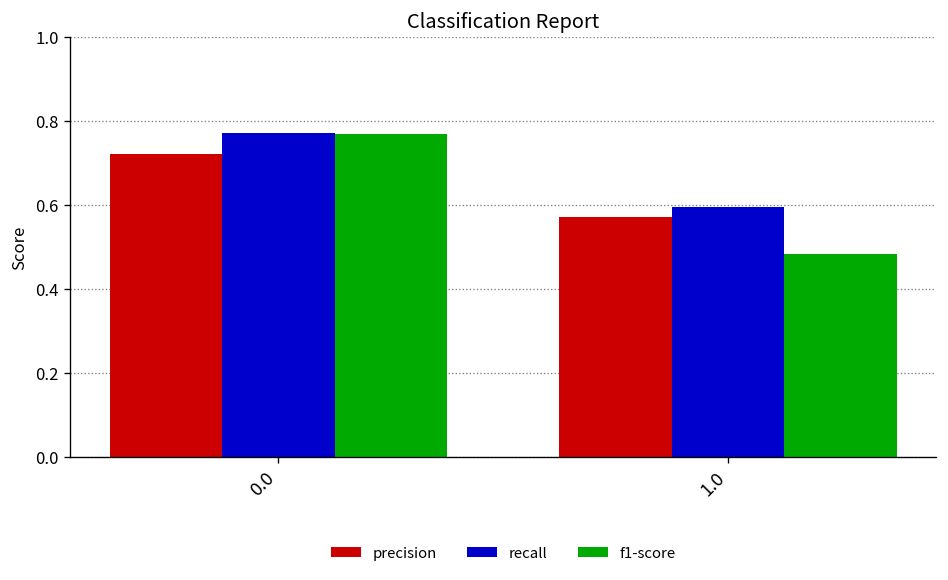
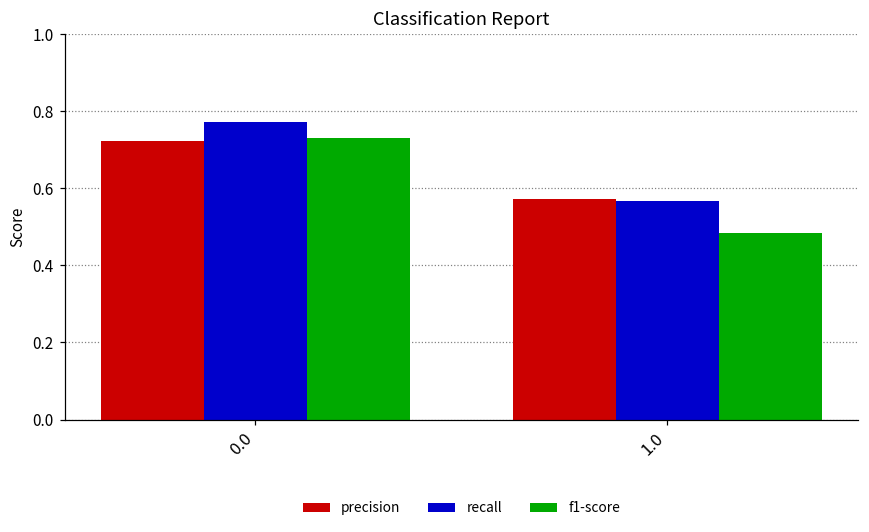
  {
    "precision": {
      "0.0": 0.72,
      "1.0": 0.57
    },
    "recall": {
      "0.0": 0.77,
-     "1.0": 0.60
+     "1.0": 0.57
    },
    "f1-score": {
-     "0.0": 0.77,
+     "0.0": 0.73,
      "1.0": 0.48
    }
  }
